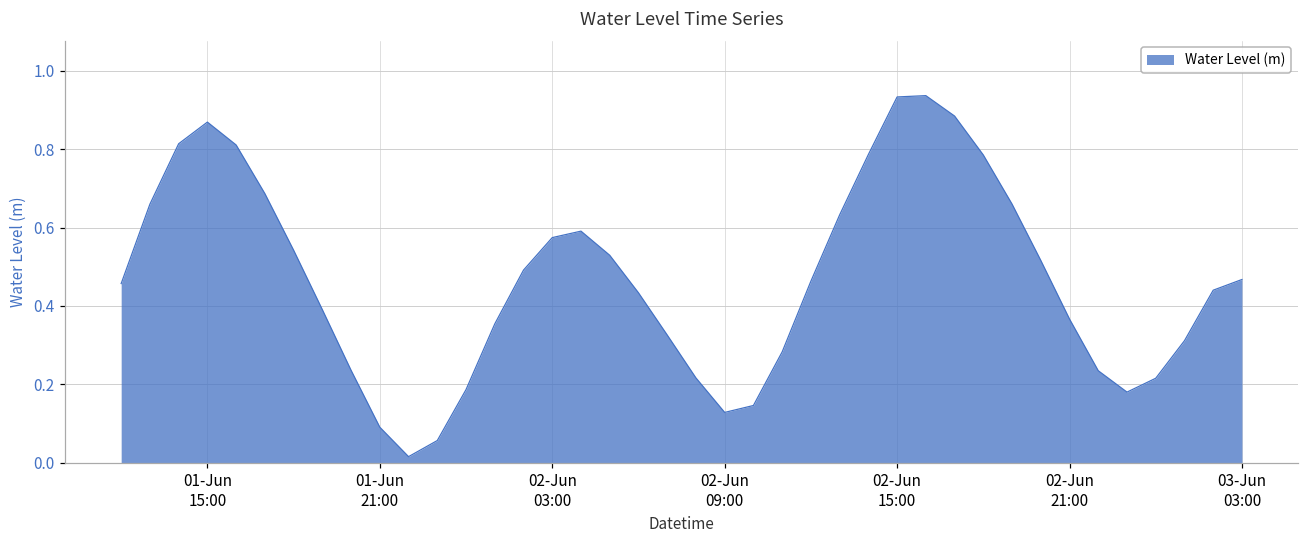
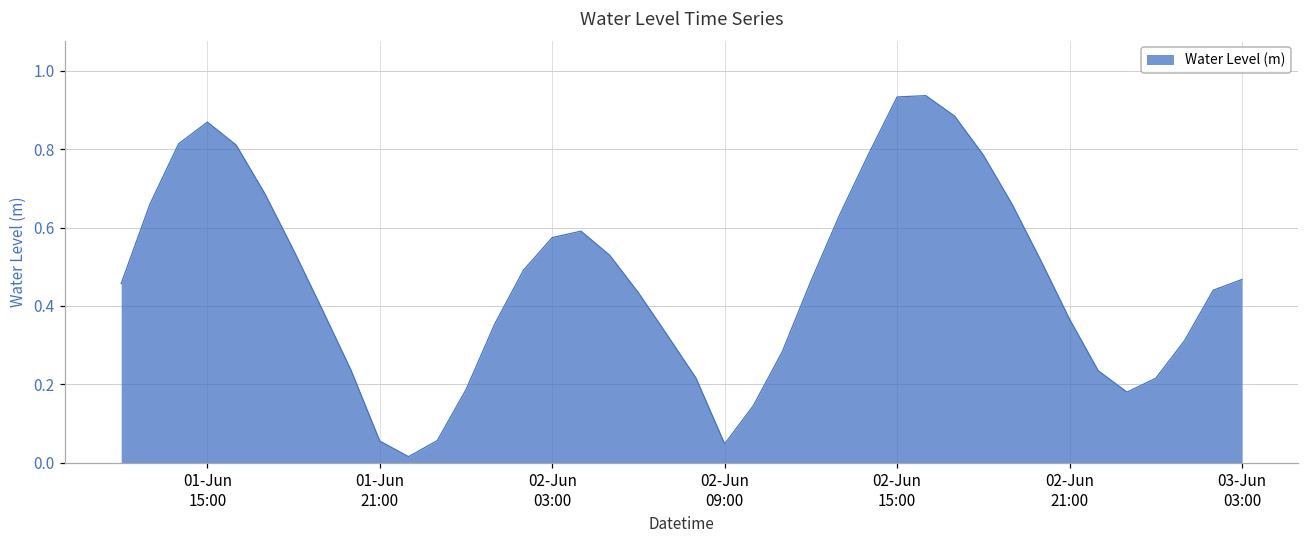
  {
    "01-Jun 15:00": 0.87,
-   "01-Jun 21:00": 0.09,
+   "01-Jun 21:00": 0.05,
    "02-Jun 03:00": 0.57,
-   "02-Jun 09:00": 0.13,
+   "02-Jun 09:00": 0.05,
    "02-Jun 15:00": 0.93,
    "02-Jun 21:00": 0.37,
    "03-Jun 03:00": 0.47
  }
